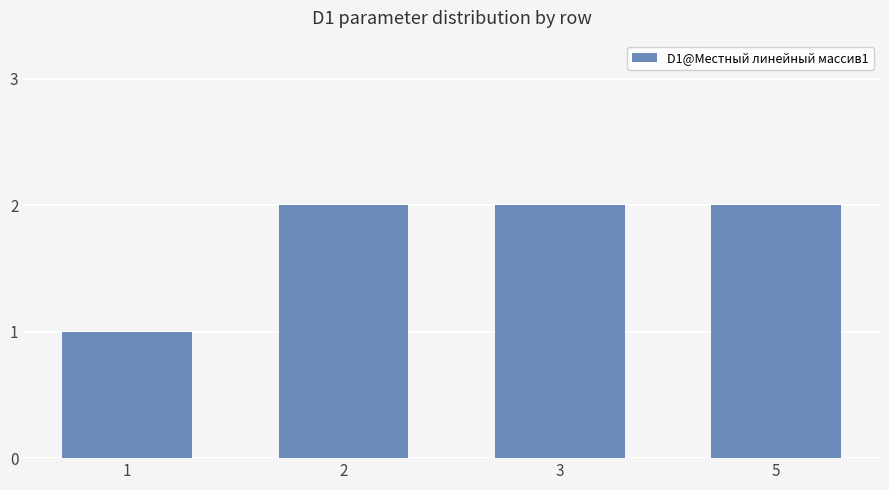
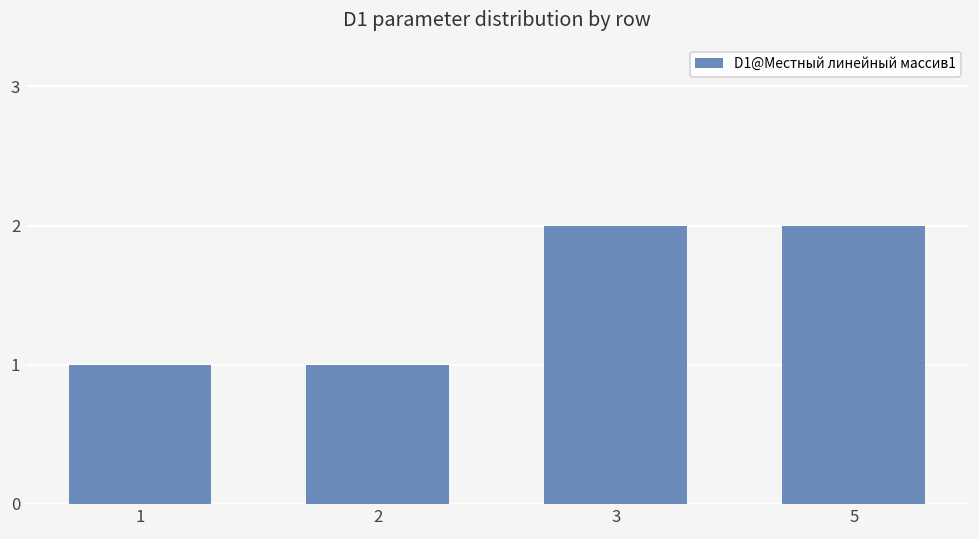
  {
    "1": 1,
-   "2": 2,
+   "2": 1,
    "3": 2,
    "5": 2
  }
